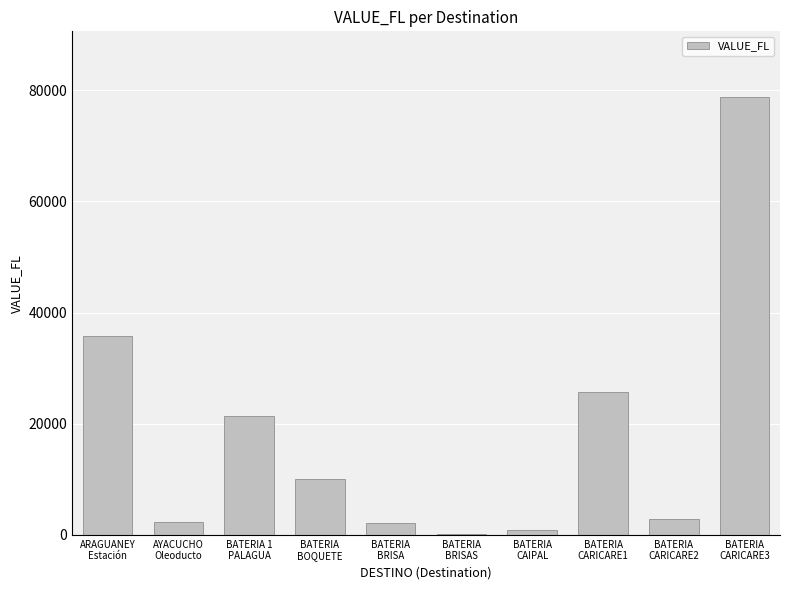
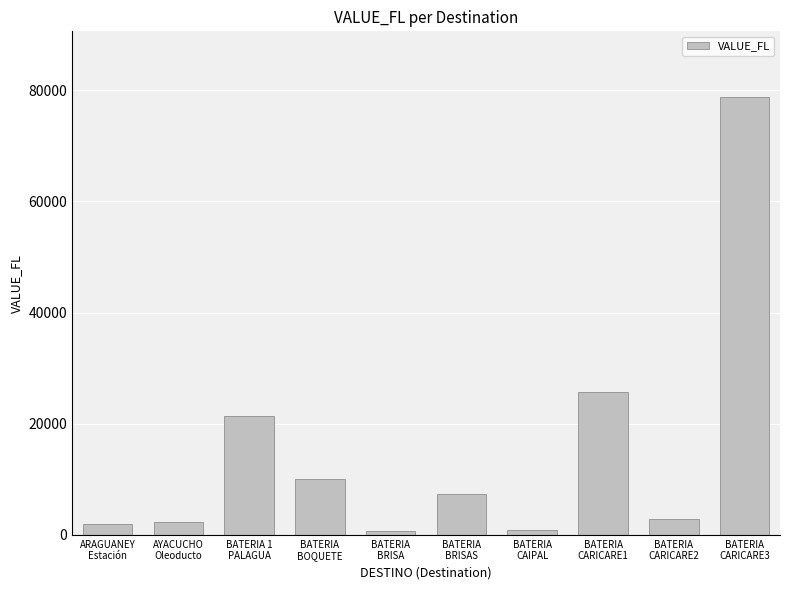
  {
-   "ARAGUANEY Estación": 36000,
+   "ARAGUANEY Estación": 2000,
    "AYACUCHO Oleoducto": 2000,
    "BATERIA 1 PALAGUA": 21000,
    "BATERIA BOQUETE": 10000,
-   "BATERIA BRISA": 2000,
-   "BATERIA BRISAS": 0,
+   "BATERIA BRISA": 1000,
+   "BATERIA BRISAS": 7000,
    "BATERIA CAIPAL": 1000,
    "BATERIA CARICARE1": 26000,
    "BATERIA CARICARE2": 3000,
    "BATERIA CARICARE3": 79000
  }
